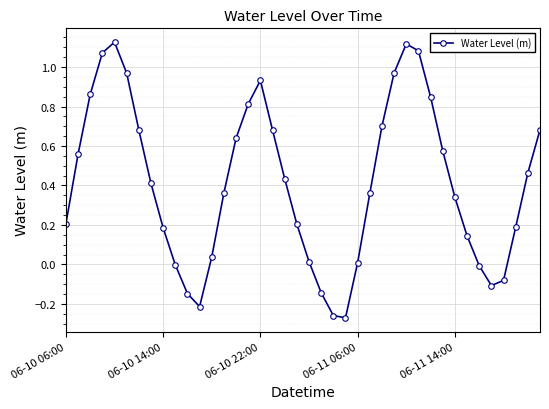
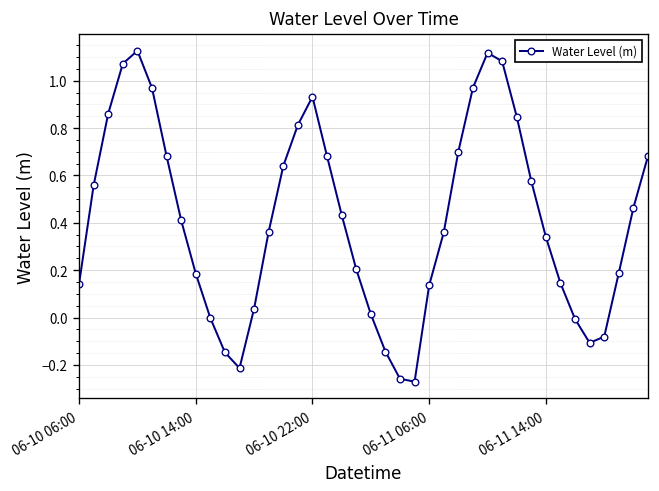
  {
-   "06-10 06:00": 0.21,
+   "06-10 06:00": 0.14,
    "06-10 14:00": 0.19,
    "06-10 22:00": 0.93,
-   "06-11 06:00": 0.01,
+   "06-11 06:00": 0.14,
    "06-11 14:00": 0.34
  }
